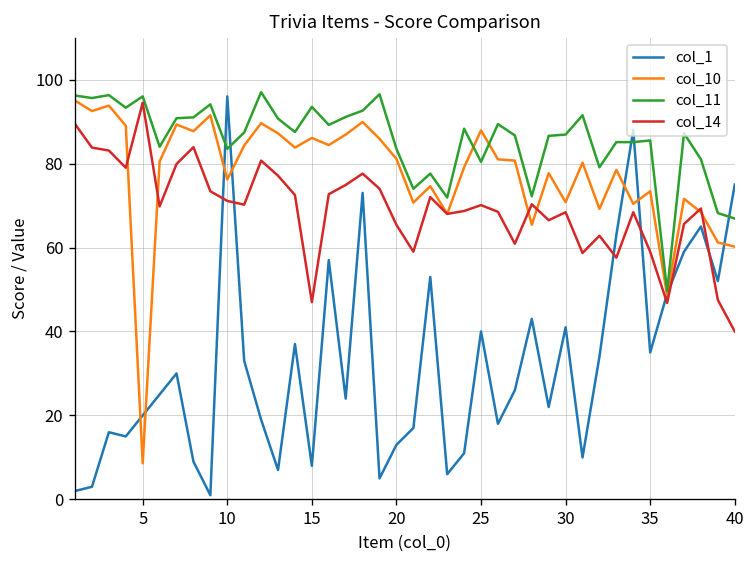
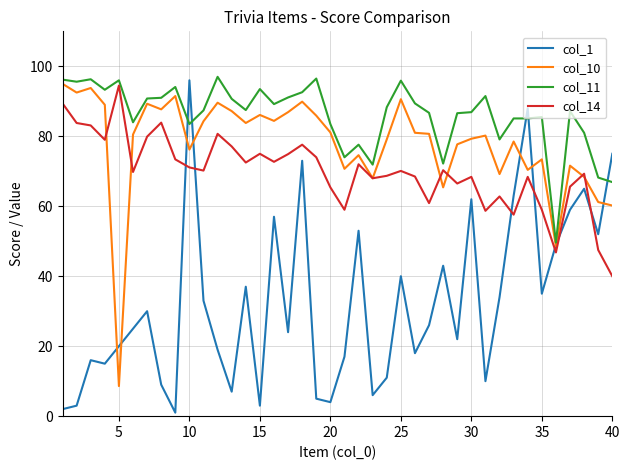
  {
    "col_1": {
      "5": 20,
      "10": 96,
-     "15": 8,
-     "20": 13,
+     "15": 3,
+     "20": 4,
      "25": 40,
-     "30": 41,
+     "30": 62,
      "35": 35,
      "40": 75
    },
    "col_10": {
      "5": 9,
      "10": 76,
      "15": 86,
      "20": 81,
-     "25": 88,
-     "30": 71,
+     "25": 91,
+     "30": 79,
      "35": 73,
      "40": 60
    },
    "col_11": {
      "5": 96,
      "10": 84,
      "15": 94,
      "20": 84,
-     "25": 80,
+     "25": 96,
      "30": 87,
      "40": 67
    },
    "col_14": {
      "5": 95,
      "10": 71,
-     "15": 47,
+     "15": 75,
      "20": 65,
      "25": 70,
      "30": 68,
      "35": 59,
      "40": 40
    }
  }
